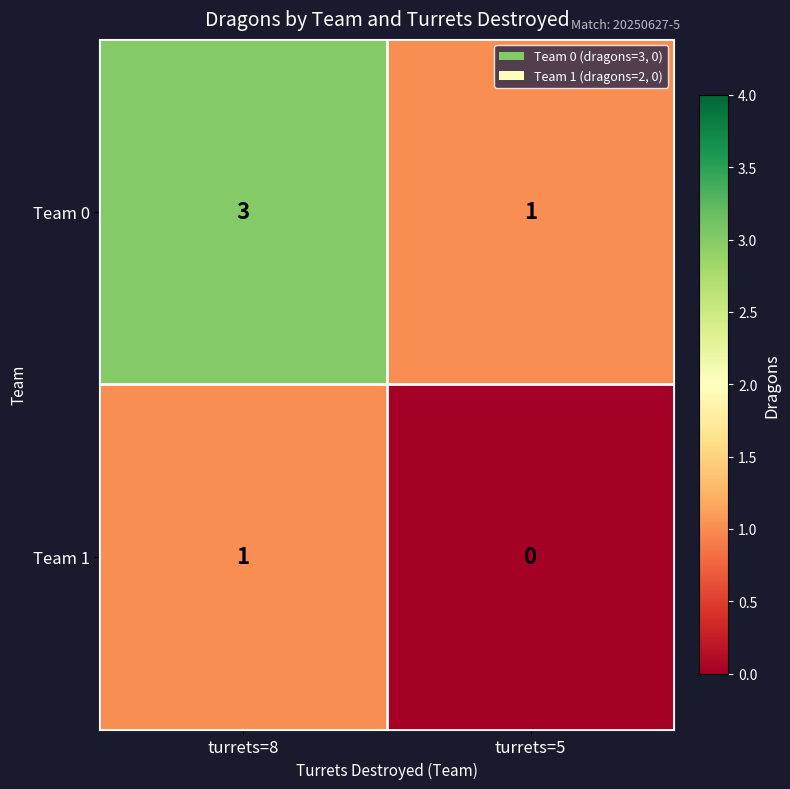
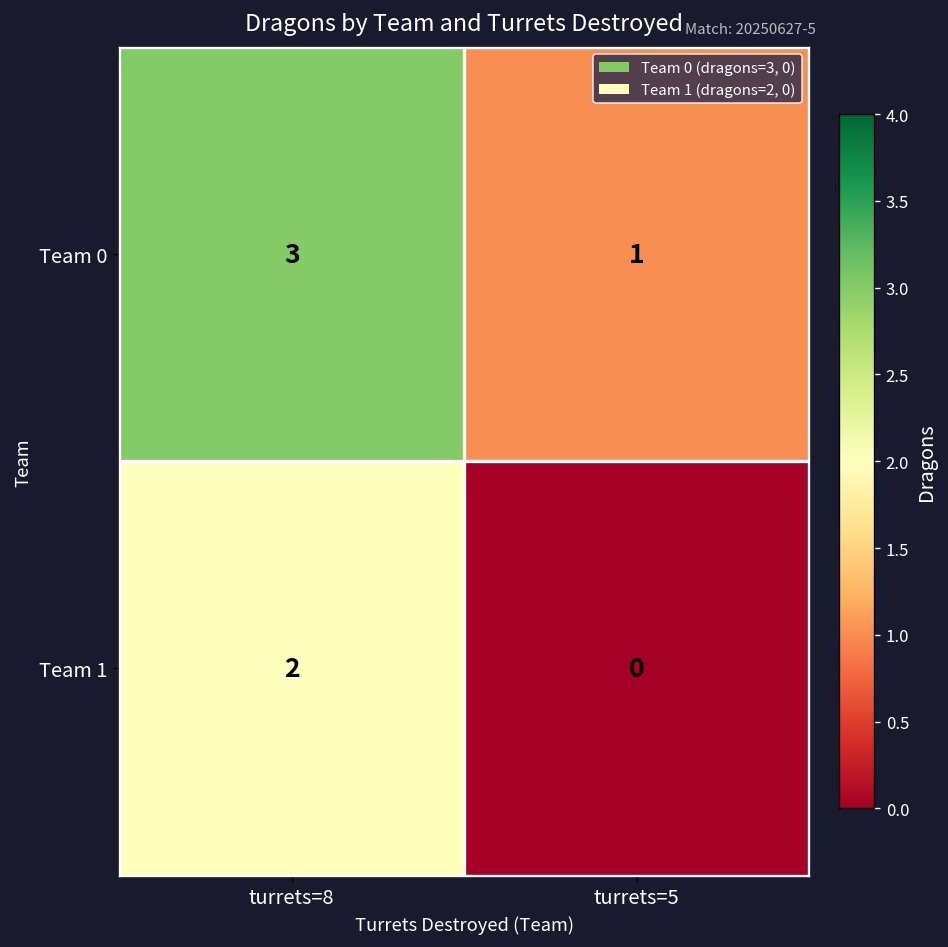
  {
    "Team 0": {
      "turrets=8": 3,
      "turrets=5": 1
    },
    "Team 1": {
-     "turrets=8": 1,
+     "turrets=8": 2,
      "turrets=5": 0
    }
  }
